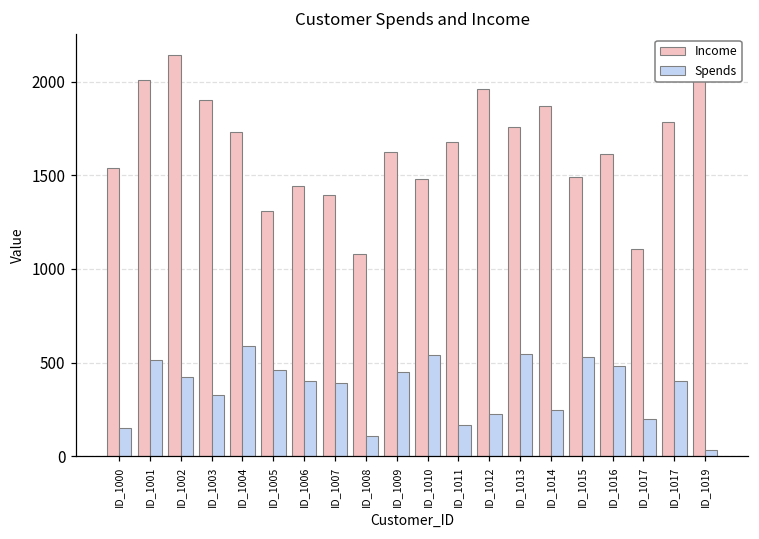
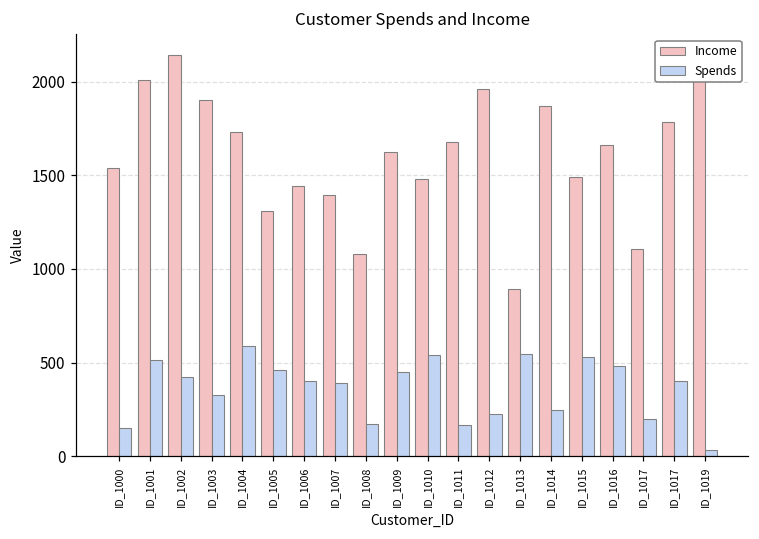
  {
    "Income": {
      "ID_1000": 1540,
      "ID_1001": 2010,
      "ID_1002": 2140,
      "ID_1003": 1900,
      "ID_1004": 1730,
      "ID_1005": 1310,
      "ID_1006": 1440,
      "ID_1007": 1390,
      "ID_1008": 1080,
      "ID_1009": 1630,
      "ID_1010": 1480,
      "ID_1011": 1680,
      "ID_1012": 1960,
-     "ID_1013": 1760,
+     "ID_1013": 890,
      "ID_1014": 1870,
      "ID_1015": 1490,
-     "ID_1016": 1610
+     "ID_1016": 1660
    },
    "Spends": {
      "ID_1000": 150,
      "ID_1001": 510,
      "ID_1002": 420,
      "ID_1003": 330,
      "ID_1004": 590,
      "ID_1005": 460,
      "ID_1006": 400,
      "ID_1007": 390,
-     "ID_1008": 110,
+     "ID_1008": 170,
      "ID_1009": 450,
      "ID_1010": 540,
      "ID_1011": 170,
      "ID_1012": 230,
      "ID_1013": 550,
      "ID_1014": 250,
      "ID_1015": 530,
      "ID_1016": 480,
      "ID_1019": 40
    }
  }
